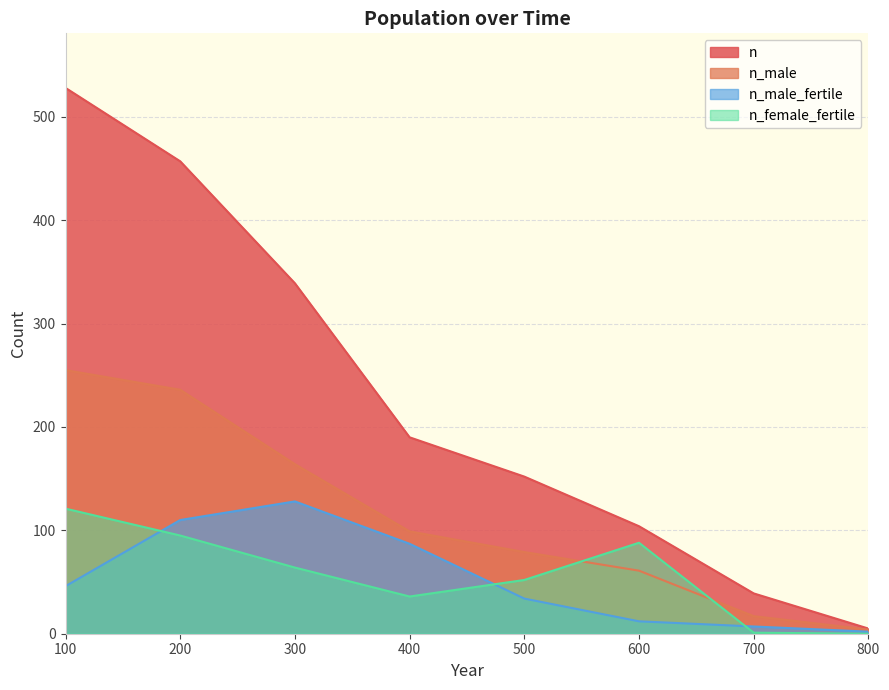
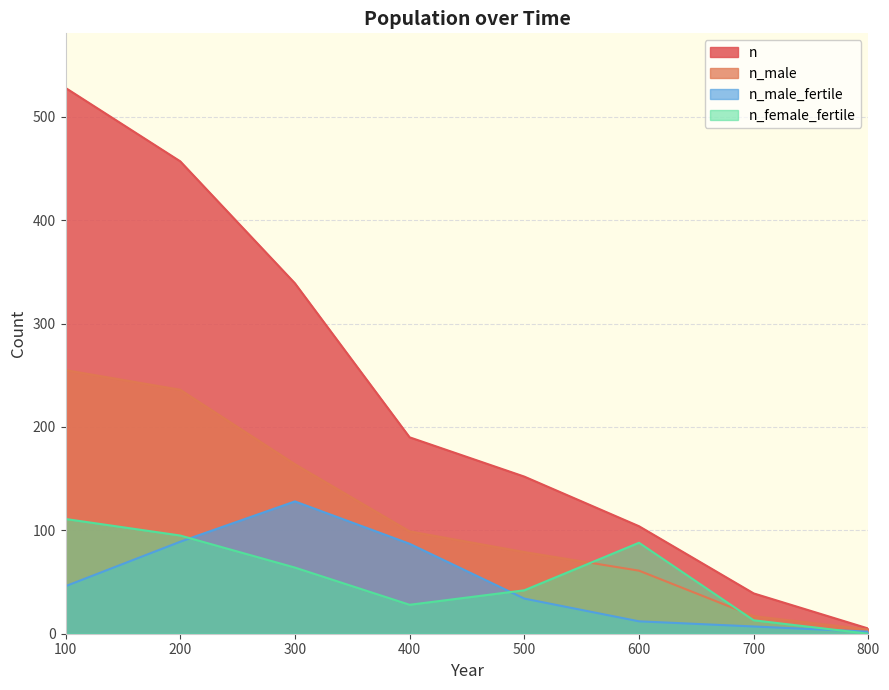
  {
    "n_male_fertile": {
      "100": 46,
-     "200": 110,
+     "200": 89,
      "300": 128,
      "400": 87,
      "500": 34,
      "600": 12,
      "700": 7
    },
    "n_female_fertile": {
-     "100": 121,
+     "100": 111,
      "200": 95,
      "300": 64,
-     "400": 36,
-     "500": 52,
+     "400": 28,
+     "500": 42,
      "600": 88,
-     "700": 1
+     "700": 13
    }
  }
